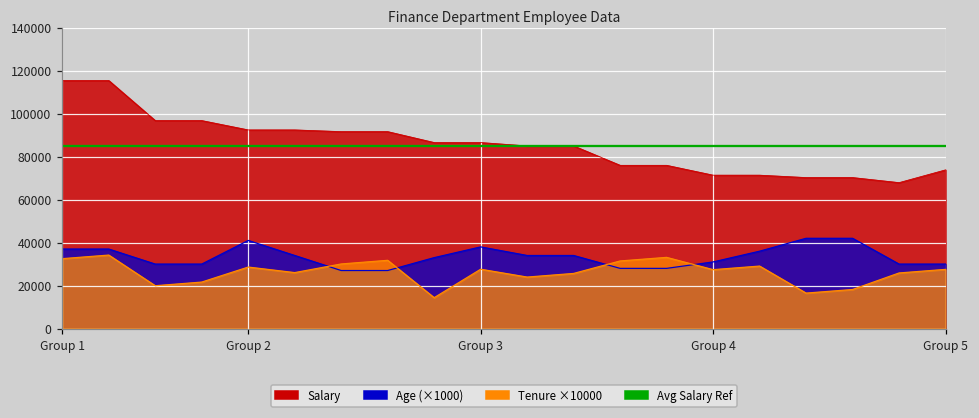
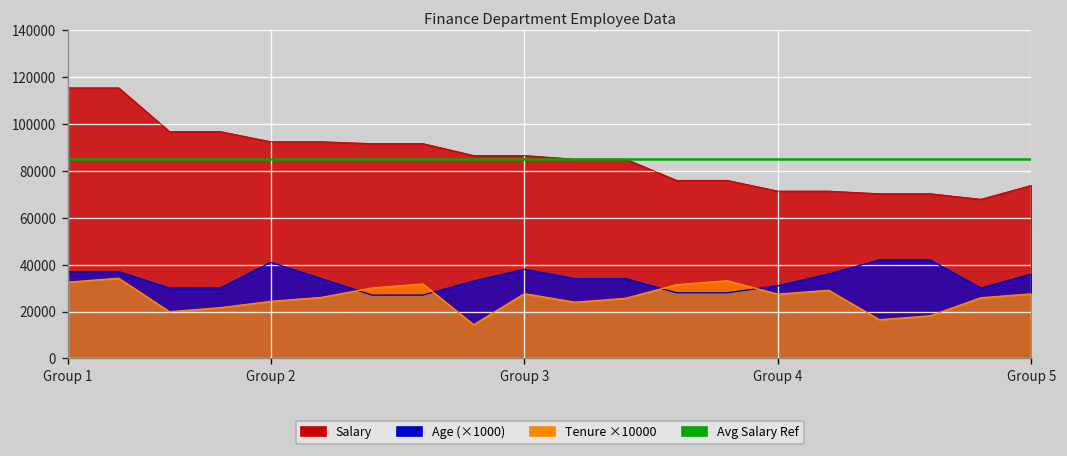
  {
    "Salary": {
      "Group 1": 115000,
      "Group 2": 92000,
      "Group 3": 87000,
      "Group 4": 71000,
      "Group 5": 74000
    },
    "Age (×1000)": {
      "Group 1": 37000,
      "Group 2": 41000,
      "Group 3": 38000,
      "Group 4": 31000,
-     "Group 5": 30000
+     "Group 5": 36000
    },
    "Tenure ×10000": {
      "Group 1": 33000,
-     "Group 2": 29000,
+     "Group 2": 24000,
      "Group 3": 28000,
      "Group 4": 27000,
      "Group 5": 28000
    }
  }
